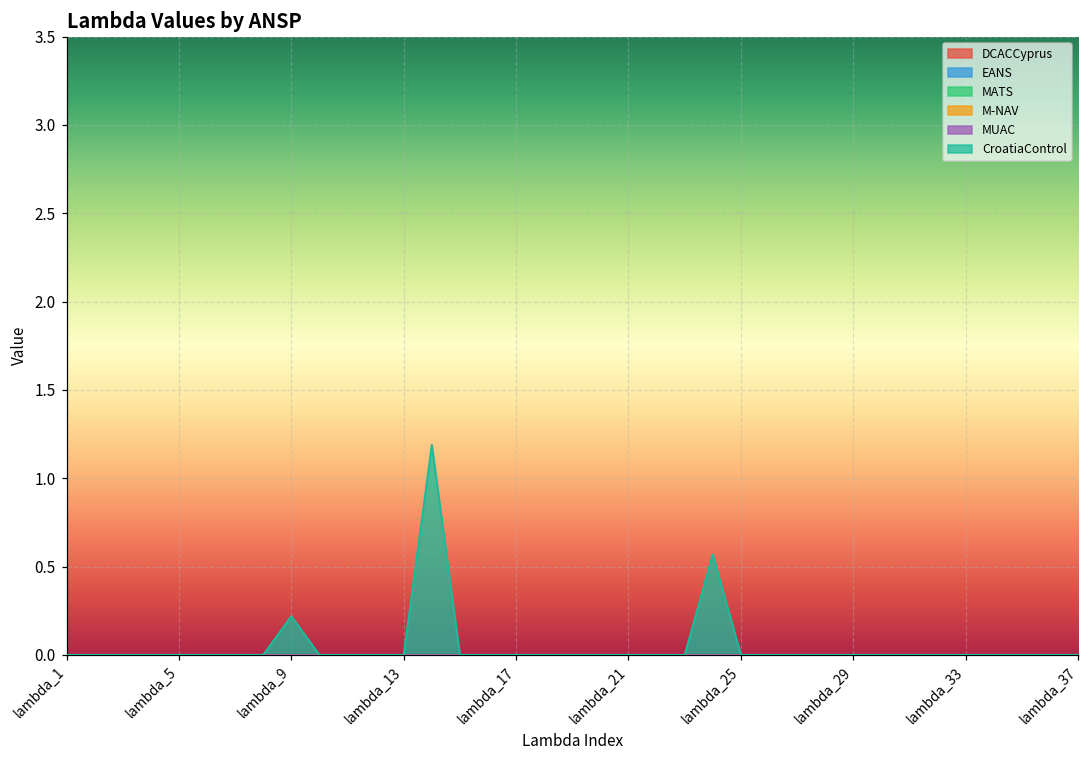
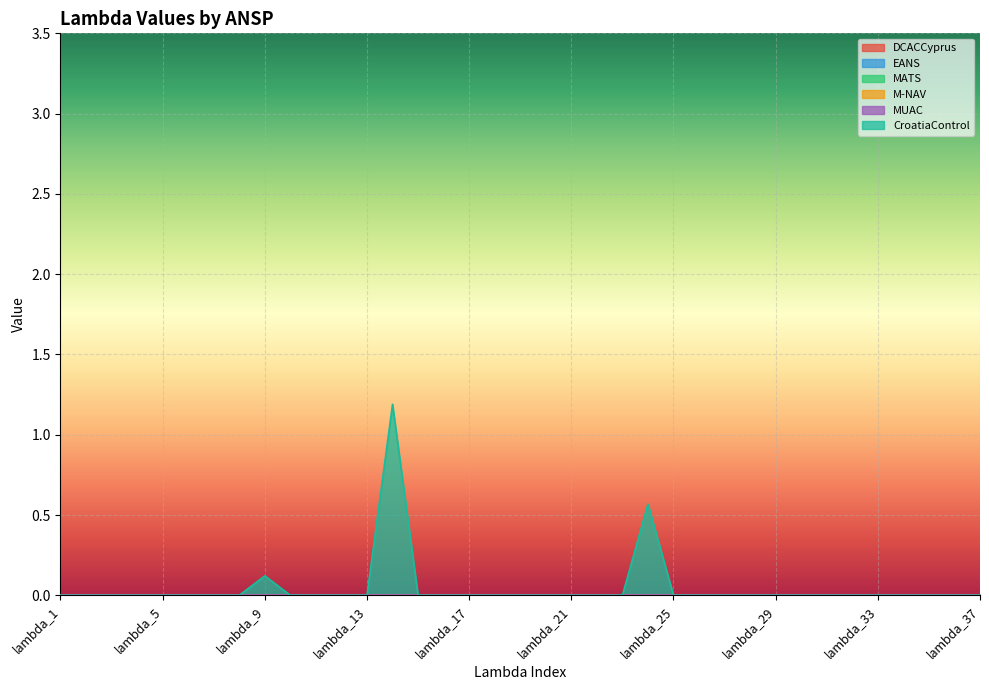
  {
    "MUAC": {
      "lambda_9": 0.00
    },
    "CroatiaControl": {
-     "lambda_9": 0.22
+     "lambda_9": 0.12
    }
  }
